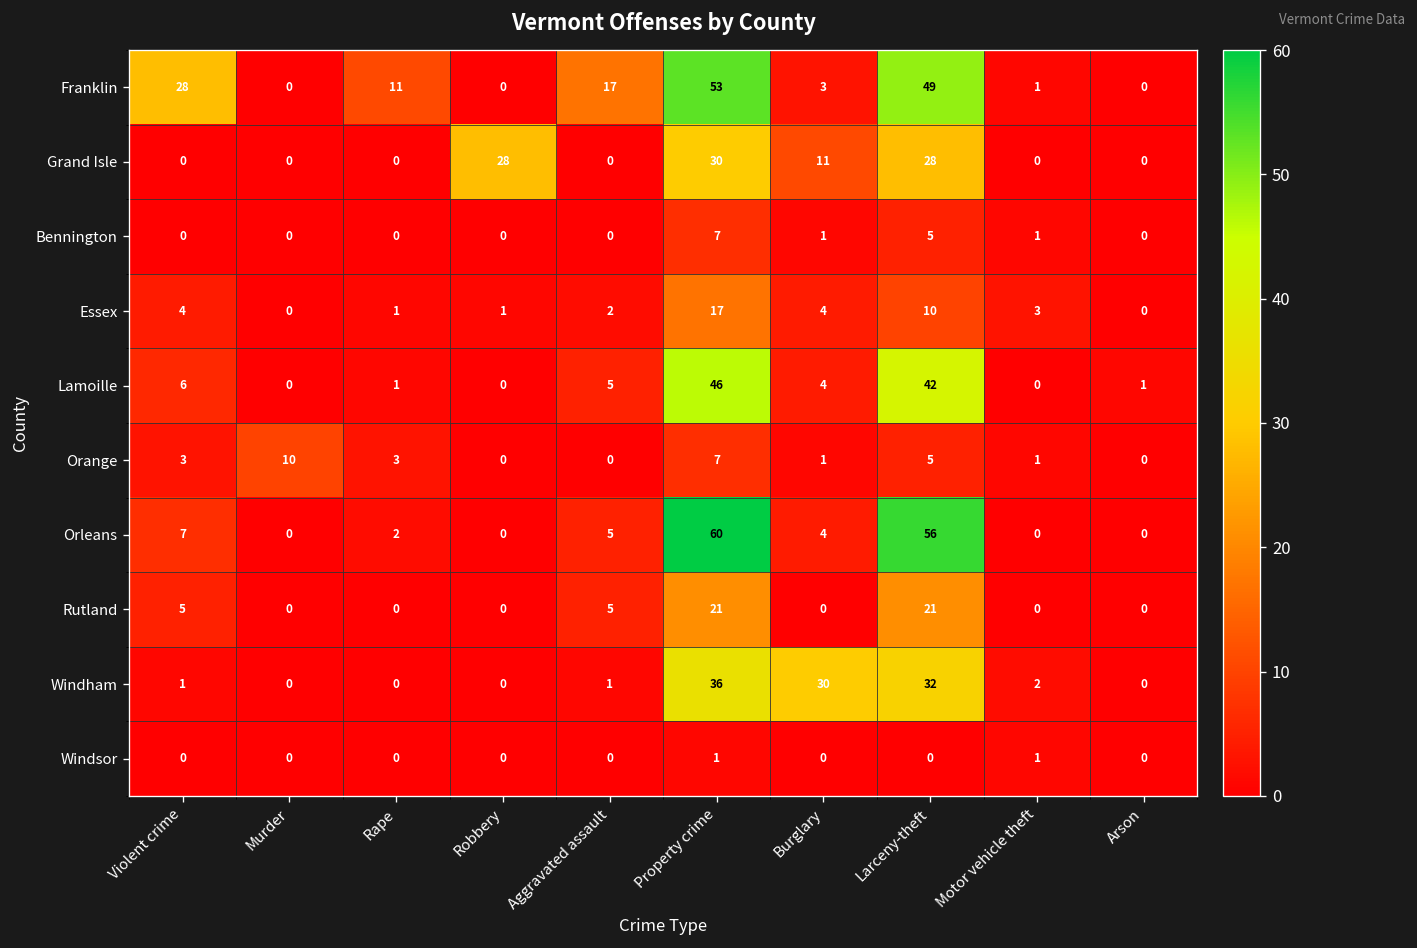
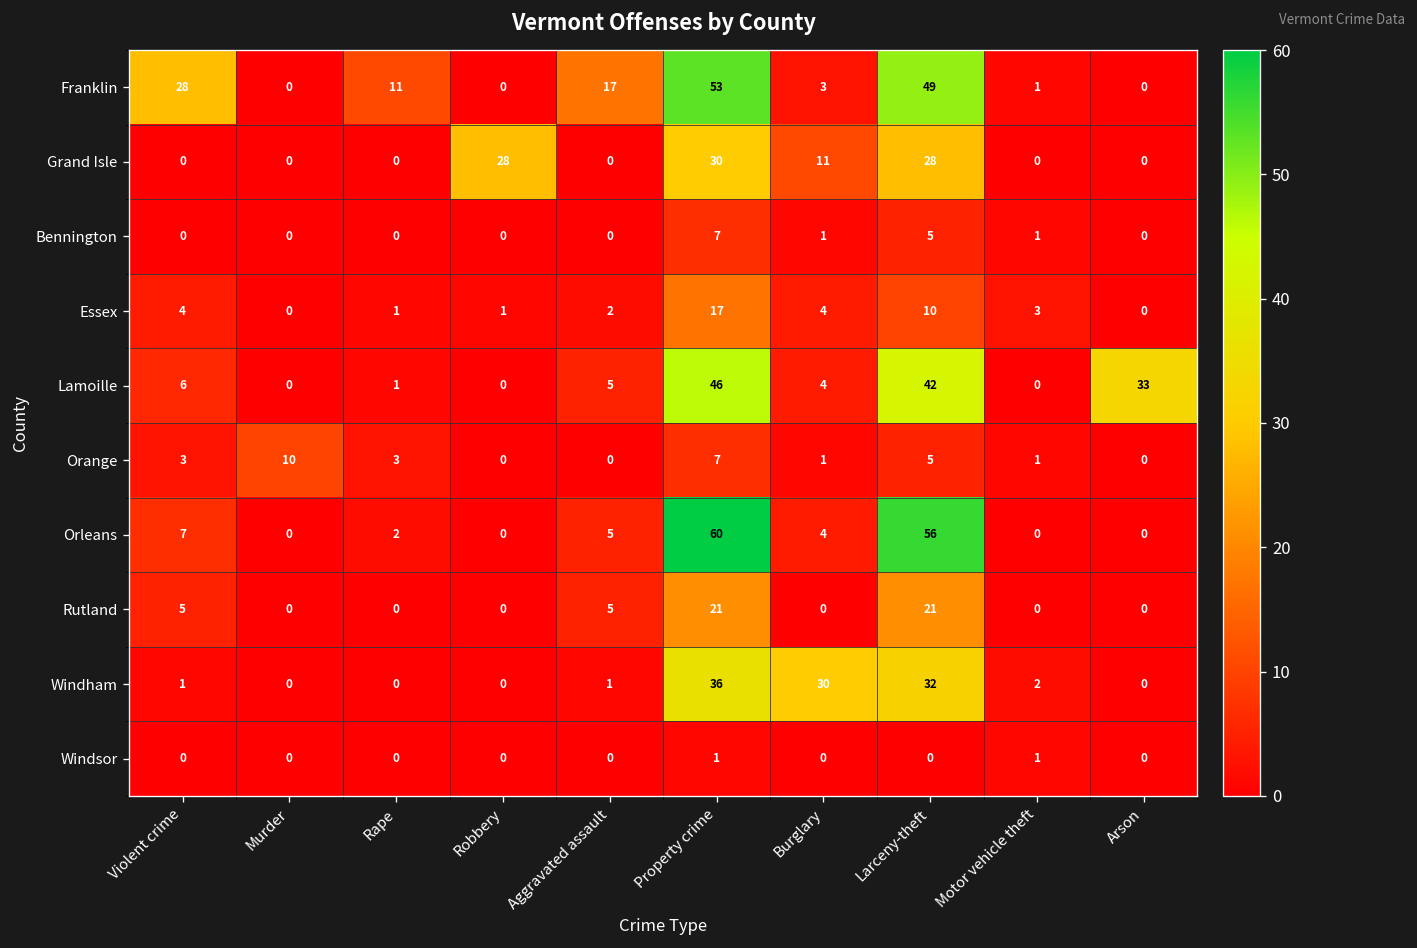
  {
    "Franklin": {
      "Violent crime": 28,
      "Murder": 0,
      "Rape": 11,
      "Robbery": 0,
      "Aggravated assault": 17,
      "Property crime": 53,
      "Burglary": 3,
      "Larceny-theft": 49,
      "Motor vehicle theft": 1,
      "Arson": 0
    },
    "Grand Isle": {
      "Violent crime": 0,
      "Murder": 0,
      "Rape": 0,
      "Robbery": 28,
      "Aggravated assault": 0,
      "Property crime": 30,
      "Burglary": 11,
      "Larceny-theft": 28,
      "Motor vehicle theft": 0,
      "Arson": 0
    },
    "Bennington": {
      "Violent crime": 0,
      "Murder": 0,
      "Rape": 0,
      "Robbery": 0,
      "Aggravated assault": 0,
      "Property crime": 7,
      "Burglary": 1,
      "Larceny-theft": 5,
      "Motor vehicle theft": 1,
      "Arson": 0
    },
    "Essex": {
      "Violent crime": 4,
      "Murder": 0,
      "Rape": 1,
      "Robbery": 1,
      "Aggravated assault": 2,
      "Property crime": 17,
      "Burglary": 4,
      "Larceny-theft": 10,
      "Motor vehicle theft": 3,
      "Arson": 0
    },
    "Lamoille": {
      "Violent crime": 6,
      "Murder": 0,
      "Rape": 1,
      "Robbery": 0,
      "Aggravated assault": 5,
      "Property crime": 46,
      "Burglary": 4,
      "Larceny-theft": 42,
      "Motor vehicle theft": 0,
-     "Arson": 1
+     "Arson": 33
    },
    "Orange": {
      "Violent crime": 3,
      "Murder": 10,
      "Rape": 3,
      "Robbery": 0,
      "Aggravated assault": 0,
      "Property crime": 7,
      "Burglary": 1,
      "Larceny-theft": 5,
      "Motor vehicle theft": 1,
      "Arson": 0
    },
    "Orleans": {
      "Violent crime": 7,
      "Murder": 0,
      "Rape": 2,
      "Robbery": 0,
      "Aggravated assault": 5,
      "Property crime": 60,
      "Burglary": 4,
      "Larceny-theft": 56,
      "Motor vehicle theft": 0,
      "Arson": 0
    },
    "Rutland": {
      "Violent crime": 5,
      "Murder": 0,
      "Rape": 0,
      "Robbery": 0,
      "Aggravated assault": 5,
      "Property crime": 21,
      "Burglary": 0,
      "Larceny-theft": 21,
      "Motor vehicle theft": 0,
      "Arson": 0
    },
    "Windham": {
      "Violent crime": 1,
      "Murder": 0,
      "Rape": 0,
      "Robbery": 0,
      "Aggravated assault": 1,
      "Property crime": 36,
      "Burglary": 30,
      "Larceny-theft": 32,
      "Motor vehicle theft": 2,
      "Arson": 0
    },
    "Windsor": {
      "Violent crime": 0,
      "Murder": 0,
      "Rape": 0,
      "Robbery": 0,
      "Aggravated assault": 0,
      "Property crime": 1,
      "Burglary": 0,
      "Larceny-theft": 0,
      "Motor vehicle theft": 1,
      "Arson": 0
    }
  }
